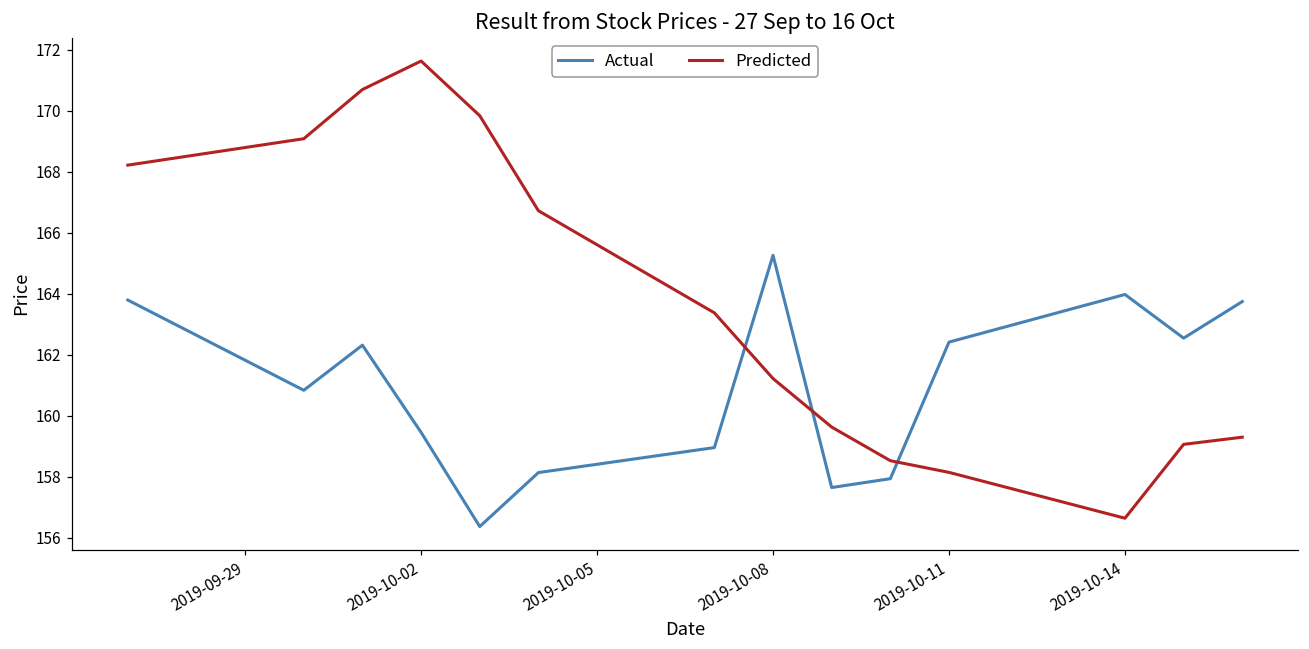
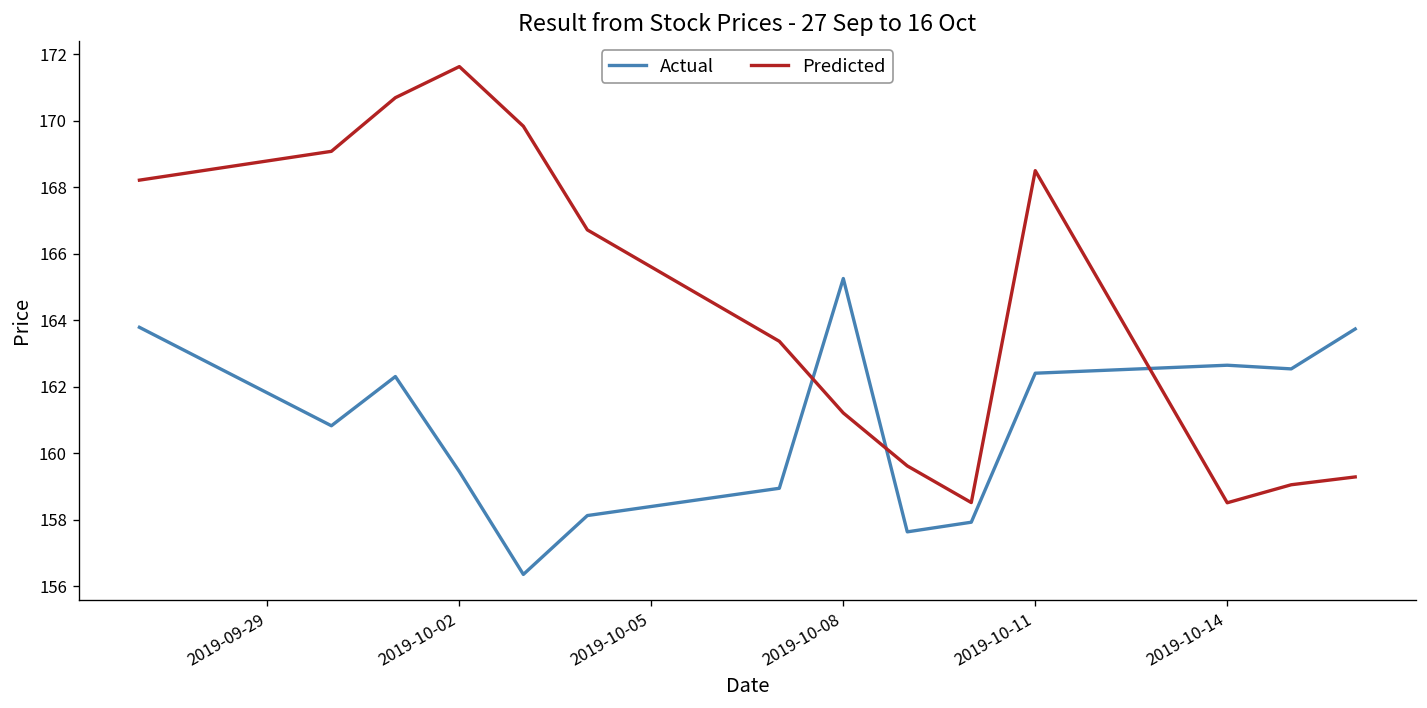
  {
    "Actual": {
      "2019-10-02": 159.4,
      "2019-10-08": 165.3,
      "2019-10-11": 162.4,
-     "2019-10-14": 164.0
+     "2019-10-14": 162.6
    },
    "Predicted": {
      "2019-10-02": 171.6,
      "2019-10-08": 161.2,
-     "2019-10-11": 158.1,
-     "2019-10-14": 156.6
+     "2019-10-11": 168.5,
+     "2019-10-14": 158.5
    }
  }
